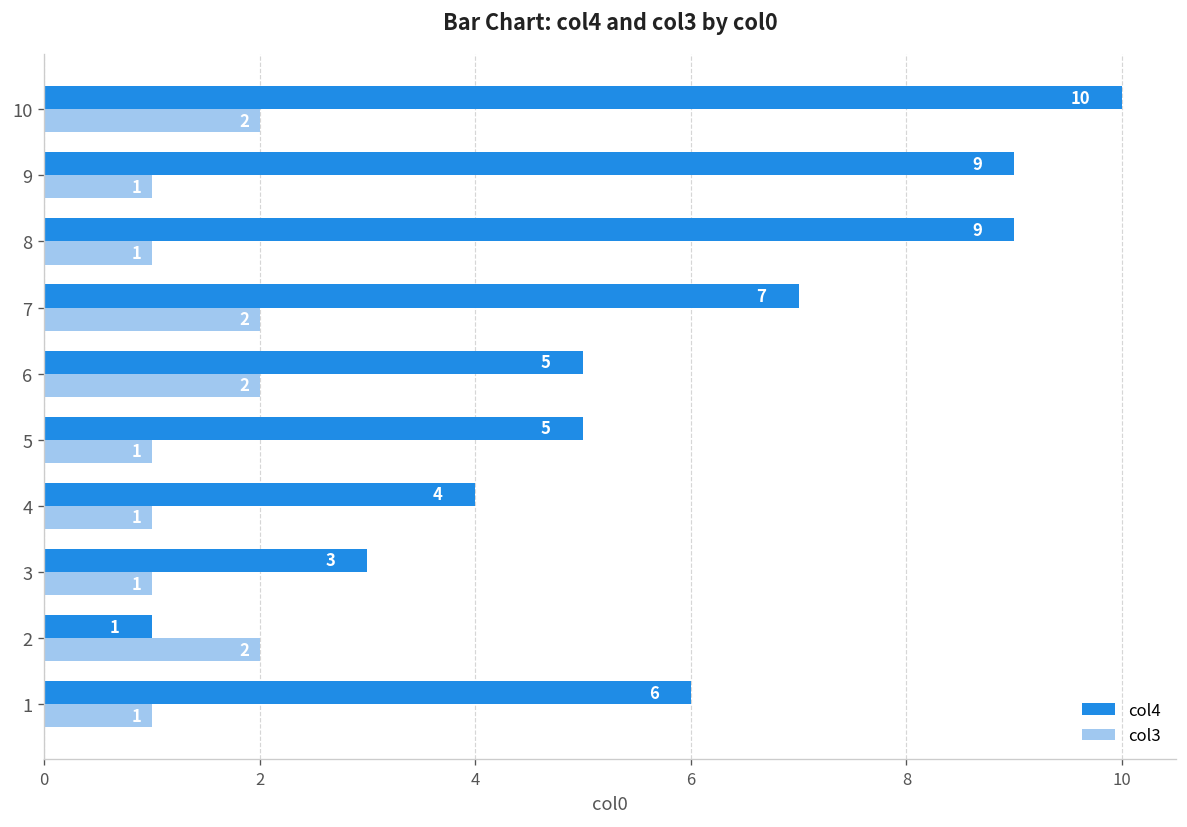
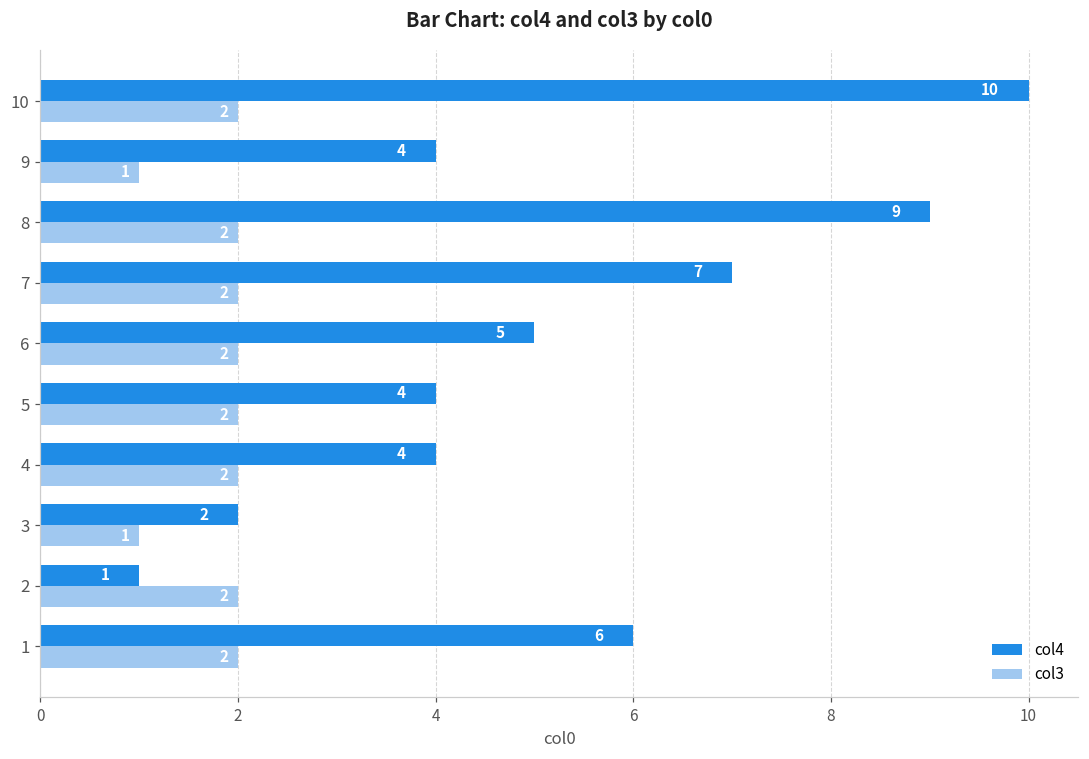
  {
    "col4": {
      "10": 10,
-     "9": 9,
+     "9": 4,
      "8": 9,
      "7": 7,
      "6": 5,
-     "5": 5,
+     "5": 4,
      "4": 4,
-     "3": 3,
+     "3": 2,
      "2": 1,
      "1": 6
    },
    "col3": {
      "10": 2,
      "9": 1,
-     "8": 1,
+     "8": 2,
      "7": 2,
      "6": 2,
-     "5": 1,
-     "4": 1,
+     "5": 2,
+     "4": 2,
      "3": 1,
      "2": 2,
-     "1": 1
+     "1": 2
    }
  }
